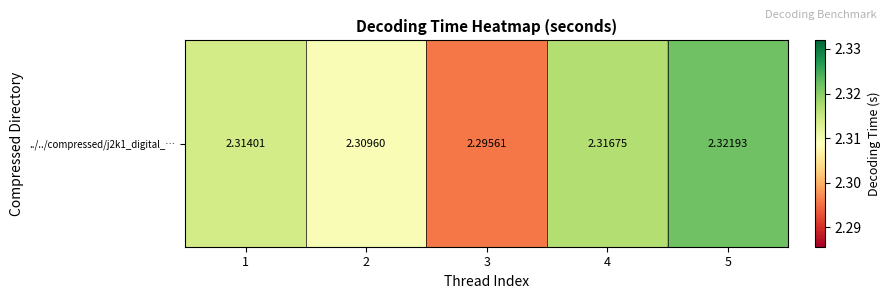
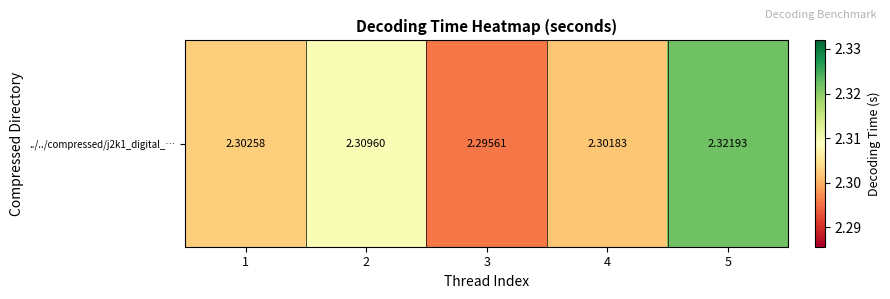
  {
    "../../compressed/j2k1_digital_…": {
-     "1": 2.31401,
+     "1": 2.30258,
      "2": 2.30960,
      "3": 2.29561,
-     "4": 2.31675,
+     "4": 2.30183,
      "5": 2.32193
    }
  }
